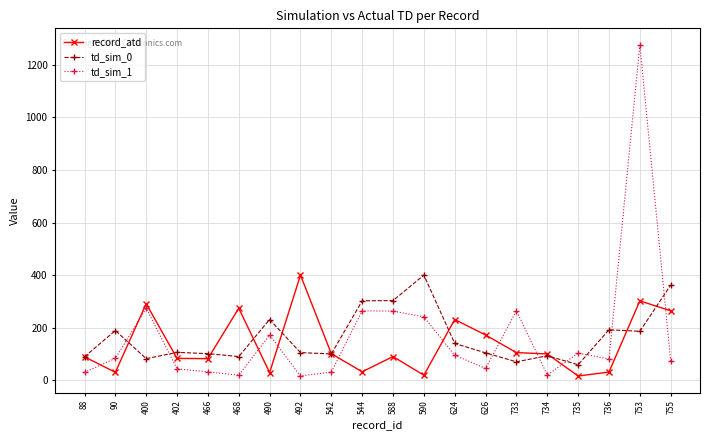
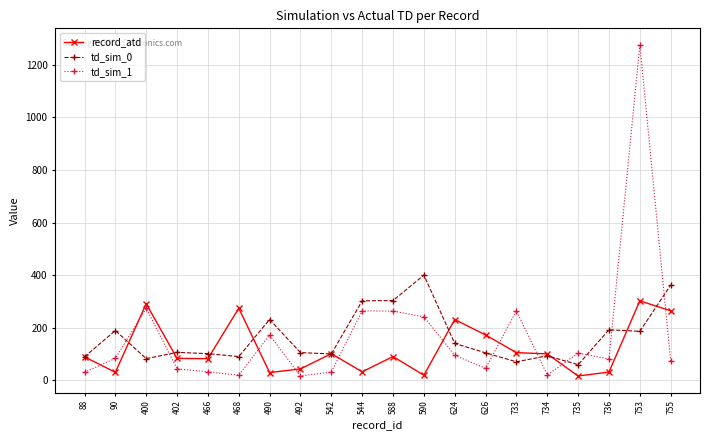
  {
    "record_atd": {
      "90": 30,
      "400": 290,
      "402": 80,
      "466": 80,
      "468": 270,
      "490": 30,
-     "492": 400,
+     "492": 40,
      "544": 30,
      "588": 90,
      "590": 20,
      "624": 230,
      "626": 170,
      "733": 110,
      "735": 20,
      "736": 30,
      "753": 300,
      "755": 260
    },
    "td_sim_0": {
      "90": 190,
      "400": 80,
      "402": 110,
      "466": 100,
      "468": 90,
      "490": 230,
      "492": 110,
      "544": 300,
      "588": 300,
      "590": 400,
      "624": 140,
      "626": 100,
      "733": 70,
      "735": 60,
      "736": 190,
      "753": 190,
      "755": 360
    },
    "td_sim_1": {
      "88": 30,
      "90": 80,
      "400": 270,
      "402": 40,
      "466": 30,
      "468": 20,
      "490": 170,
      "492": 20,
      "542": 30,
      "544": 260,
      "588": 260,
      "590": 240,
      "624": 100,
      "626": 50,
      "733": 260,
      "734": 20,
      "735": 100,
      "736": 80,
      "753": 1280,
      "755": 70
    }
  }
